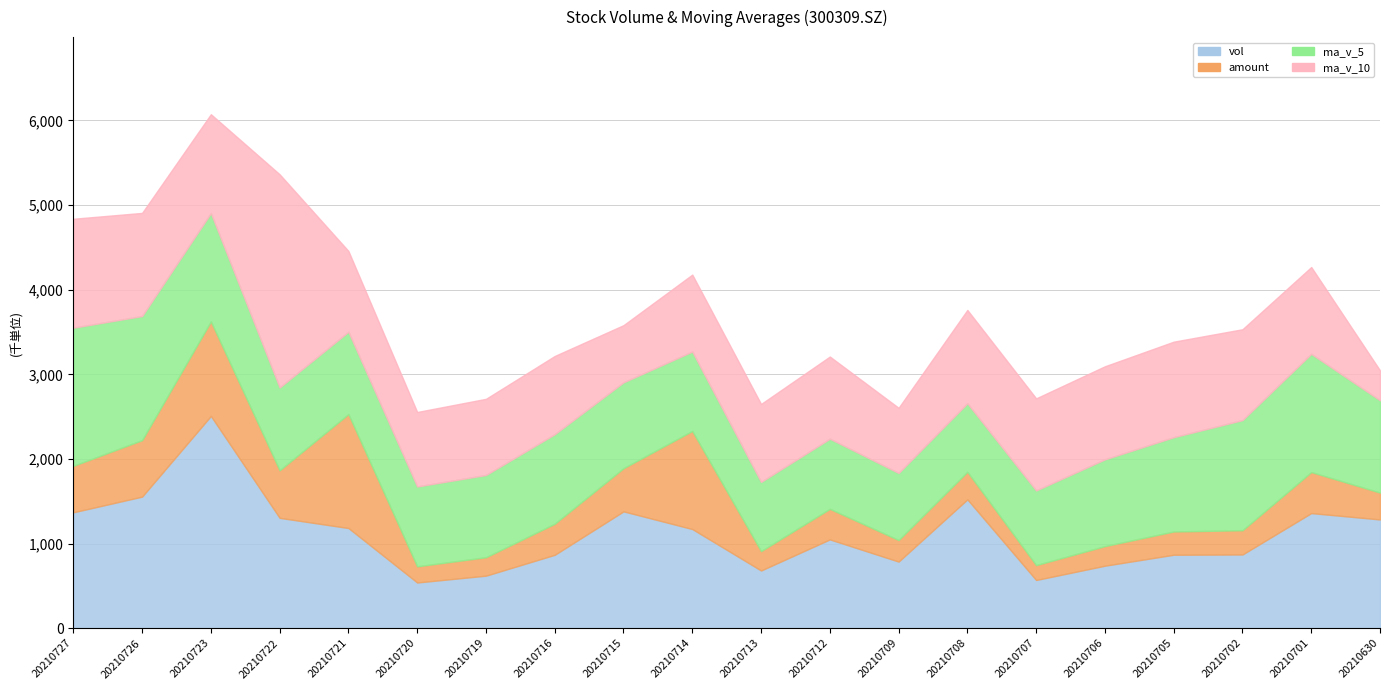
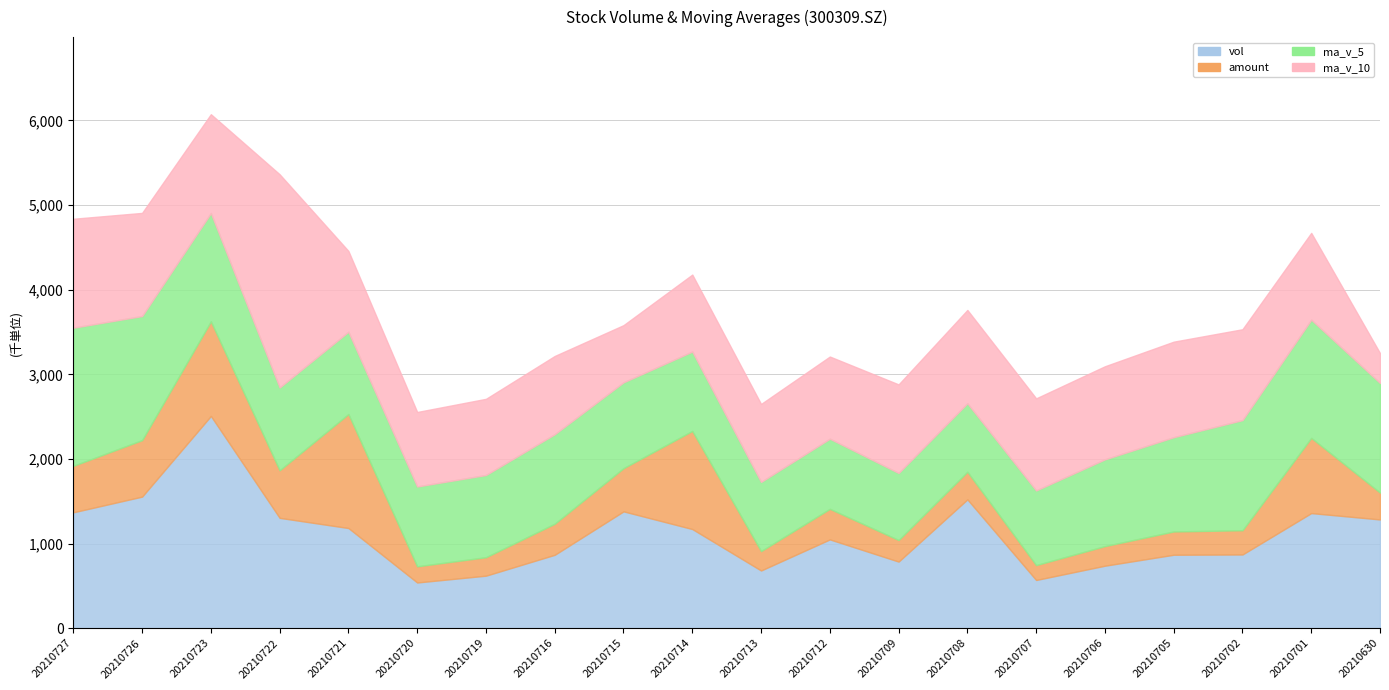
  {
    "vol": {
      "20210727": "1,400",
      "20210726": "1,600",
      "20210723": "2,500",
      "20210722": "1,300",
      "20210721": "1,200",
      "20210720": "500",
      "20210719": "600",
      "20210716": "900",
      "20210715": "1,400",
      "20210714": "1,200",
      "20210713": "700",
      "20210712": "1,000",
      "20210709": "800",
      "20210708": "1,500",
      "20210707": "600",
      "20210706": "700",
      "20210705": "900",
      "20210702": "900",
      "20210701": "1,400",
      "20210630": "1,300"
    },
    "amount": {
      "20210727": "500",
      "20210726": "700",
      "20210723": "1,100",
      "20210722": "600",
      "20210721": "1,300",
      "20210720": "200",
      "20210719": "200",
      "20210716": "400",
      "20210715": "500",
      "20210714": "1,200",
      "20210713": "200",
      "20210712": "400",
      "20210709": "300",
      "20210708": "300",
      "20210707": "200",
      "20210706": "200",
      "20210705": "300",
      "20210702": "300",
-     "20210701": "500",
+     "20210701": "900",
      "20210630": "300"
    },
    "ma_v_5": {
      "20210727": "1,600",
      "20210726": "1,500",
      "20210723": "1,300",
      "20210722": "1,000",
      "20210721": "1,000",
      "20210720": "900",
      "20210719": "1,000",
      "20210716": "1,100",
      "20210715": "1,000",
      "20210714": "900",
      "20210713": "800",
      "20210712": "800",
      "20210709": "800",
      "20210708": "800",
      "20210707": "900",
      "20210706": "1,000",
      "20210705": "1,100",
      "20210702": "1,300",
      "20210701": "1,400",
-     "20210630": "1,100"
+     "20210630": "1,300"
    },
    "ma_v_10": {
      "20210727": "1,300",
      "20210726": "1,200",
      "20210723": "1,200",
      "20210722": "2,500",
      "20210721": "1,000",
      "20210720": "900",
      "20210719": "900",
      "20210716": "900",
      "20210715": "700",
      "20210714": "900",
      "20210713": "900",
      "20210712": "1,000",
-     "20210709": "800",
+     "20210709": "1,000",
      "20210708": "1,100",
      "20210707": "1,100",
      "20210706": "1,100",
      "20210705": "1,100",
      "20210702": "1,100",
      "20210701": "1,000",
      "20210630": "400"
    }
  }
